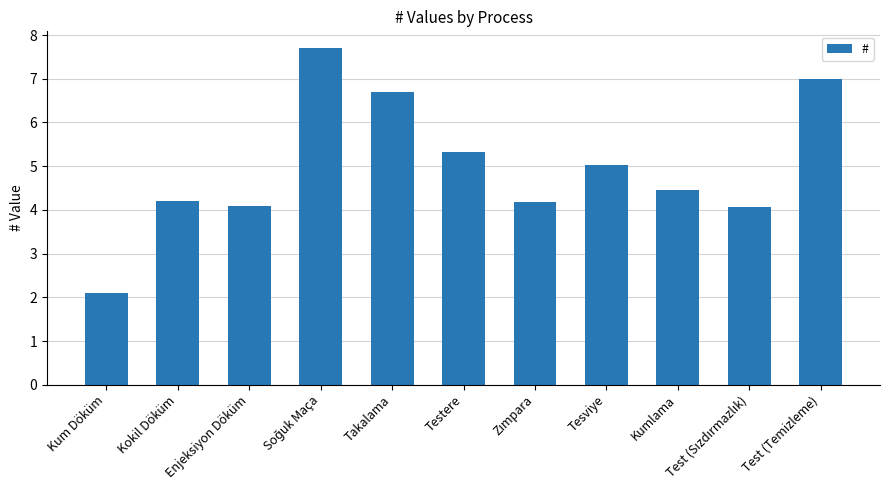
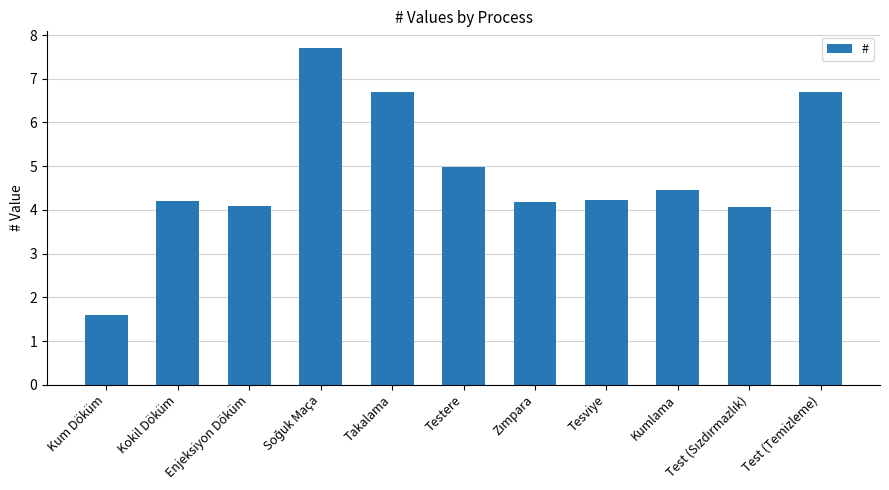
  {
-   "Kum Döküm": 2.1,
+   "Kum Döküm": 1.6,
    "Kokil Döküm": 4.2,
    "Enjeksiyon Döküm": 4.1,
    "Soğuk Maça": 7.7,
    "Takalama": 6.7,
-   "Testere": 5.3,
+   "Testere": 5.0,
    "Zımpara": 4.2,
-   "Tesviye": 5.0,
+   "Tesviye": 4.2,
    "Kumlama": 4.5,
    "Test (Sızdırmazlık)": 4.1,
-   "Test (Temizleme)": 7.0
+   "Test (Temizleme)": 6.7
  }
